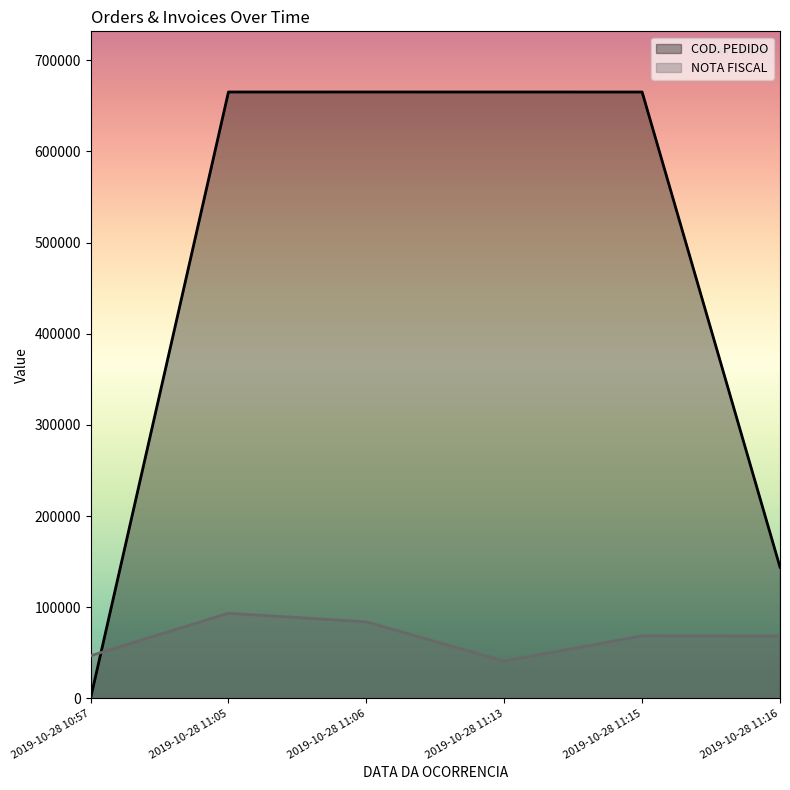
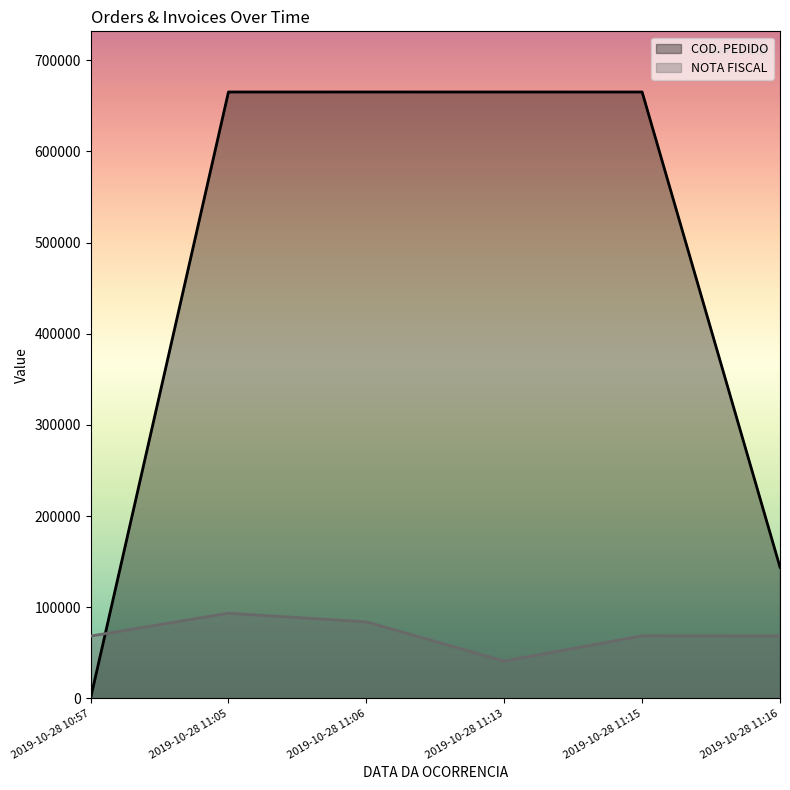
  {
    "COD. PEDIDO": {
      "2019-10-28 10:57": 0,
      "2019-10-28 11:05": 670000,
      "2019-10-28 11:06": 670000,
      "2019-10-28 11:13": 670000,
      "2019-10-28 11:15": 670000,
      "2019-10-28 11:16": 140000
    },
    "NOTA FISCAL": {
-     "2019-10-28 10:57": 50000,
+     "2019-10-28 10:57": 70000,
      "2019-10-28 11:05": 90000,
      "2019-10-28 11:06": 80000,
      "2019-10-28 11:13": 40000,
      "2019-10-28 11:15": 70000,
      "2019-10-28 11:16": 70000
    }
  }
